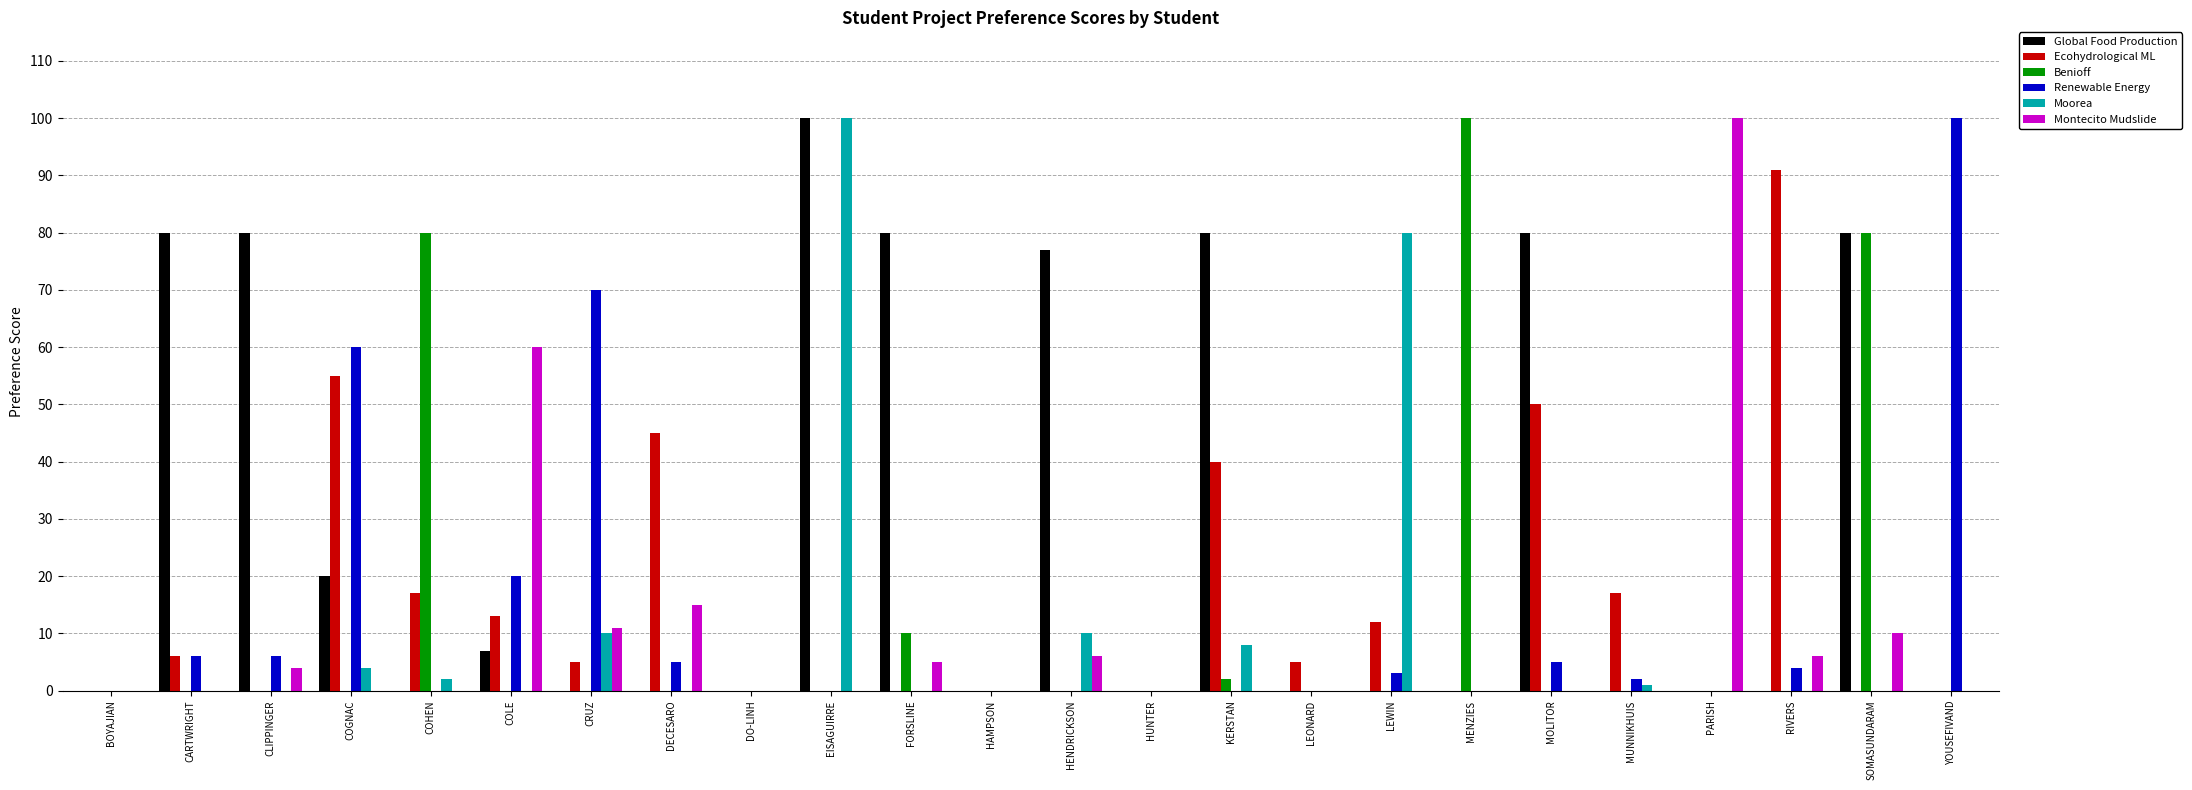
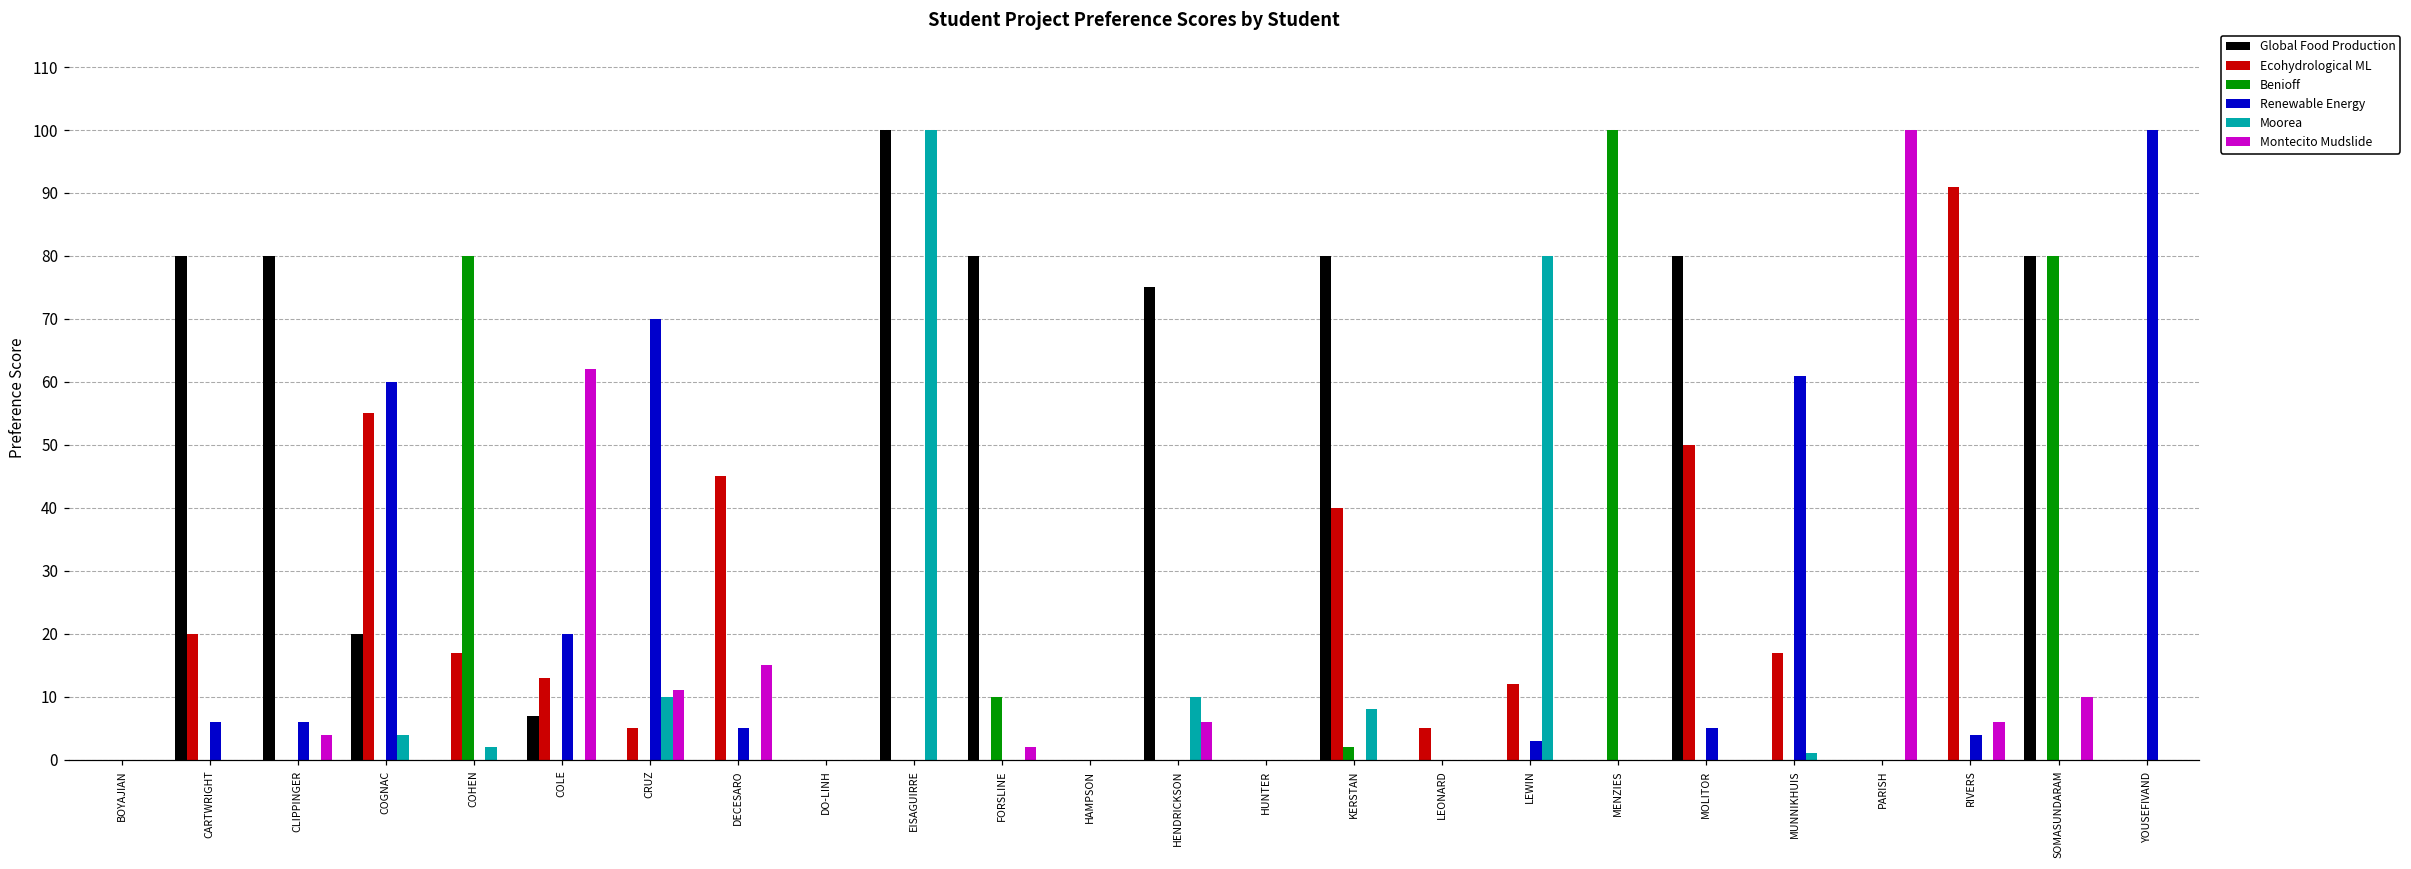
  {
    "Global Food Production": {
      "BOYAJIAN": 0,
      "CARTWRIGHT": 80,
      "CLIPPINGER": 80,
      "COGNAC": 20,
      "COHEN": 0,
      "COLE": 7,
      "CRUZ": 0,
      "DECESARO": 0,
      "DO-LINH": 0,
      "EISAGUIRRE": 100,
      "FORSLINE": 80,
      "HAMPSON": 0,
-     "HENDRICKSON": 77,
+     "HENDRICKSON": 75,
      "HUNTER": 0,
      "KERSTAN": 80,
      "LEONARD": 0,
      "LEWIN": 0,
      "MENZIES": 0,
      "MOLITOR": 80,
      "MUNNIKHUIS": 0,
      "PARISH": 0,
      "RIVERS": 0,
      "SOMASUNDARAM": 80,
      "YOUSEFIVAND": 0
    },
    "Ecohydrological ML": {
      "BOYAJIAN": 0,
-     "CARTWRIGHT": 6,
+     "CARTWRIGHT": 20,
      "CLIPPINGER": 0,
      "COGNAC": 55,
      "COHEN": 17,
      "COLE": 13,
      "CRUZ": 5,
      "DECESARO": 45,
      "DO-LINH": 0,
      "EISAGUIRRE": 0,
      "FORSLINE": 0,
      "HAMPSON": 0,
      "HENDRICKSON": 0,
      "HUNTER": 0,
      "KERSTAN": 40,
      "LEONARD": 5,
      "LEWIN": 12,
      "MENZIES": 0,
      "MOLITOR": 50,
      "MUNNIKHUIS": 17,
      "PARISH": 0,
      "RIVERS": 91,
      "SOMASUNDARAM": 0,
      "YOUSEFIVAND": 0
    },
    "Benioff": {
      "BOYAJIAN": 0,
      "CARTWRIGHT": 0,
      "CLIPPINGER": 0,
      "COGNAC": 0,
      "COHEN": 80,
      "COLE": 0,
      "CRUZ": 0,
      "DECESARO": 0,
      "DO-LINH": 0,
      "EISAGUIRRE": 0,
      "FORSLINE": 10,
      "HAMPSON": 0,
      "HENDRICKSON": 0,
      "HUNTER": 0,
      "KERSTAN": 2,
      "LEONARD": 0,
      "LEWIN": 0,
      "MENZIES": 100,
      "MOLITOR": 0,
      "MUNNIKHUIS": 0,
      "PARISH": 0,
      "RIVERS": 0,
      "SOMASUNDARAM": 80,
      "YOUSEFIVAND": 0
    },
    "Renewable Energy": {
      "BOYAJIAN": 0,
      "CARTWRIGHT": 6,
      "CLIPPINGER": 6,
      "COGNAC": 60,
      "COHEN": 0,
      "COLE": 20,
      "CRUZ": 70,
      "DECESARO": 5,
      "DO-LINH": 0,
      "EISAGUIRRE": 0,
      "FORSLINE": 0,
      "HAMPSON": 0,
      "HENDRICKSON": 0,
      "HUNTER": 0,
      "KERSTAN": 0,
      "LEONARD": 0,
      "LEWIN": 3,
      "MENZIES": 0,
      "MOLITOR": 5,
-     "MUNNIKHUIS": 2,
+     "MUNNIKHUIS": 61,
      "PARISH": 0,
      "RIVERS": 4,
      "SOMASUNDARAM": 0,
      "YOUSEFIVAND": 100
    },
    "Moorea": {
      "BOYAJIAN": 0,
      "CARTWRIGHT": 0,
      "CLIPPINGER": 0,
      "COGNAC": 4,
      "COHEN": 2,
      "COLE": 0,
      "CRUZ": 10,
      "DECESARO": 0,
      "DO-LINH": 0,
      "EISAGUIRRE": 100,
      "FORSLINE": 0,
      "HAMPSON": 0,
      "HENDRICKSON": 10,
      "HUNTER": 0,
      "KERSTAN": 8,
      "LEONARD": 0,
      "LEWIN": 80,
      "MENZIES": 0,
      "MOLITOR": 0,
      "MUNNIKHUIS": 1,
      "PARISH": 0,
      "RIVERS": 0,
      "SOMASUNDARAM": 0,
      "YOUSEFIVAND": 0
    },
    "Montecito Mudslide": {
      "BOYAJIAN": 0,
      "CARTWRIGHT": 0,
      "CLIPPINGER": 4,
      "COGNAC": 0,
      "COHEN": 0,
-     "COLE": 60,
+     "COLE": 62,
      "CRUZ": 11,
      "DECESARO": 15,
      "DO-LINH": 0,
      "EISAGUIRRE": 0,
-     "FORSLINE": 5,
+     "FORSLINE": 2,
      "HAMPSON": 0,
      "HENDRICKSON": 6,
      "HUNTER": 0,
      "KERSTAN": 0,
      "LEONARD": 0,
      "LEWIN": 0,
      "MENZIES": 0,
      "MOLITOR": 0,
      "MUNNIKHUIS": 0,
      "PARISH": 100,
      "RIVERS": 6,
      "SOMASUNDARAM": 10,
      "YOUSEFIVAND": 0
    }
  }
